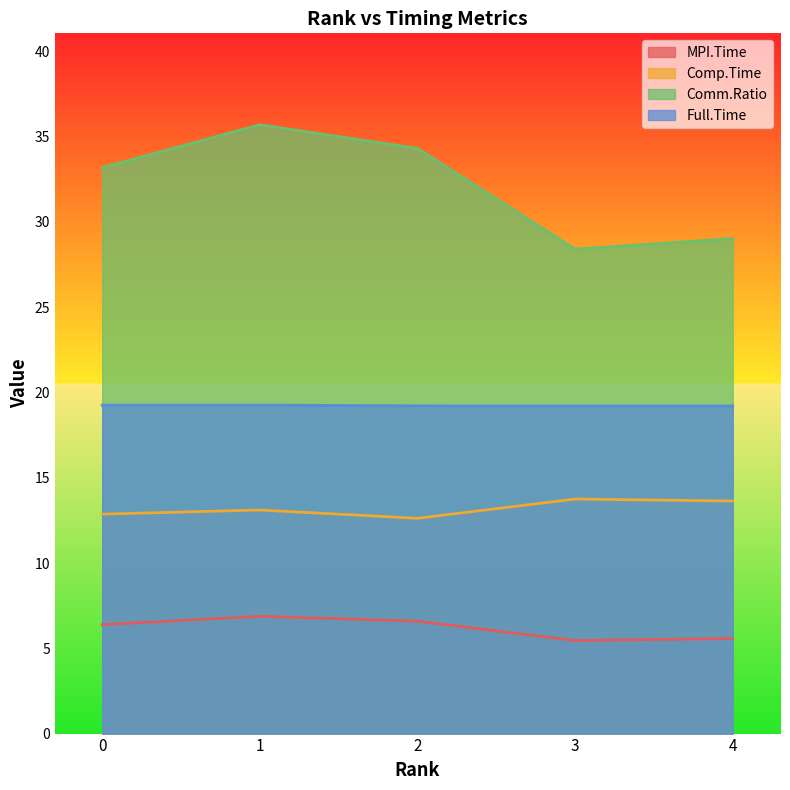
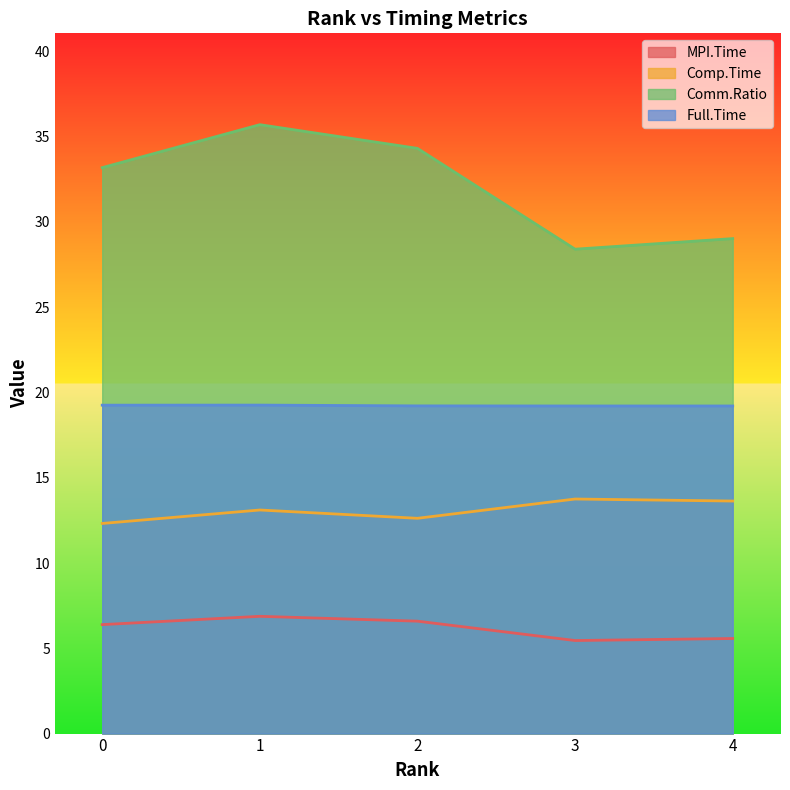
  {
    "MPI.Time": {
      "0": 6.4,
      "1": 6.9,
      "2": 6.6,
      "3": 5.5,
      "4": 5.6
    },
    "Comp.Time": {
-     "0": 12.9,
+     "0": 12.3,
      "1": 13.1,
      "2": 12.6,
      "3": 13.8,
      "4": 13.6
    },
    "Comm.Ratio": {
      "0": 33.2,
      "1": 35.7,
      "2": 34.3,
      "3": 28.4,
      "4": 29.0
    },
    "Full.Time": {
      "0": 19.3,
      "1": 19.3,
      "2": 19.2,
      "3": 19.2,
      "4": 19.2
    }
  }
